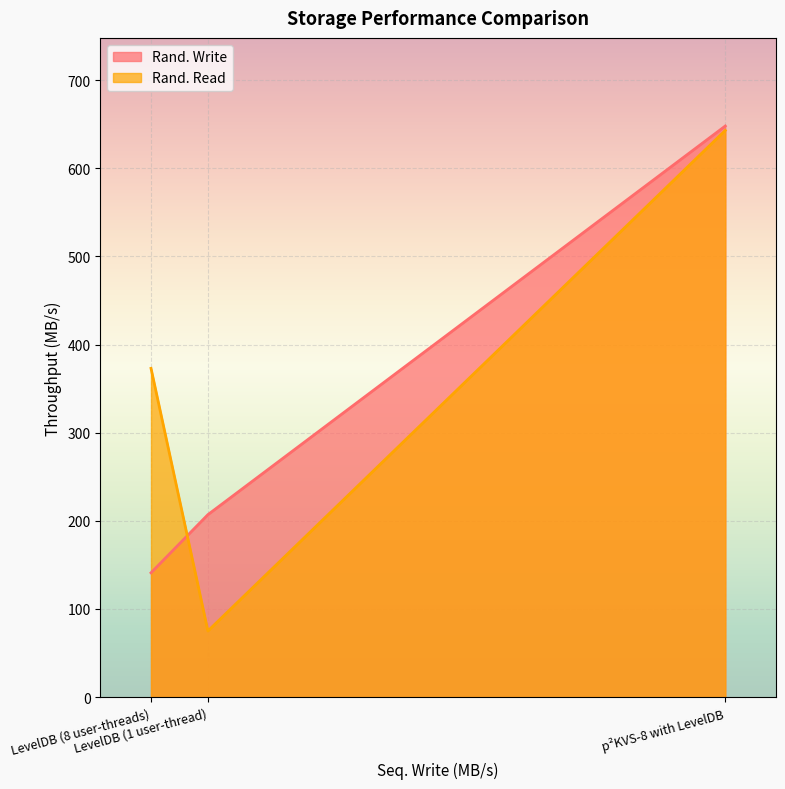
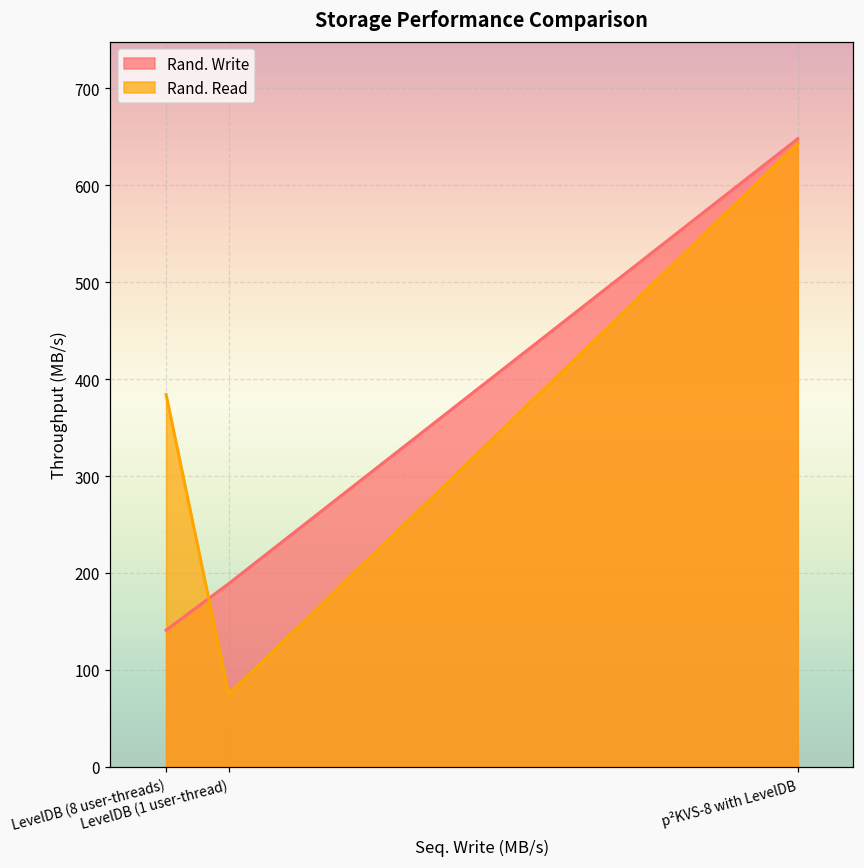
  {
    "Rand. Write": {
      "LevelDB (8 user-threads)": 140,
-     "LevelDB (1 user-thread)": 210,
+     "LevelDB (1 user-thread)": 190,
      "p²KVS-8 with LevelDB": 650
    },
    "Rand. Read": {
-     "LevelDB (8 user-threads)": 370,
+     "LevelDB (8 user-threads)": 380,
      "LevelDB (1 user-thread)": 80,
      "p²KVS-8 with LevelDB": 640
    }
  }
